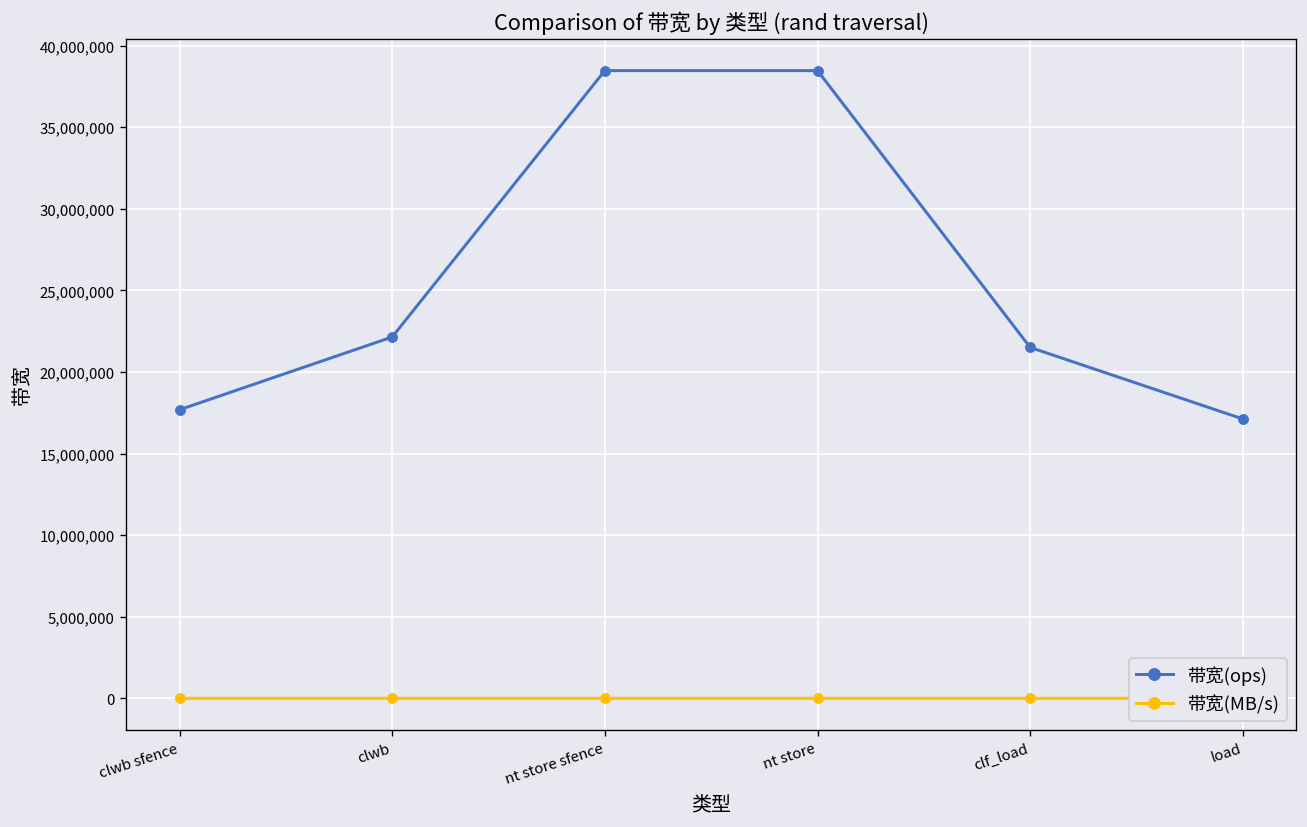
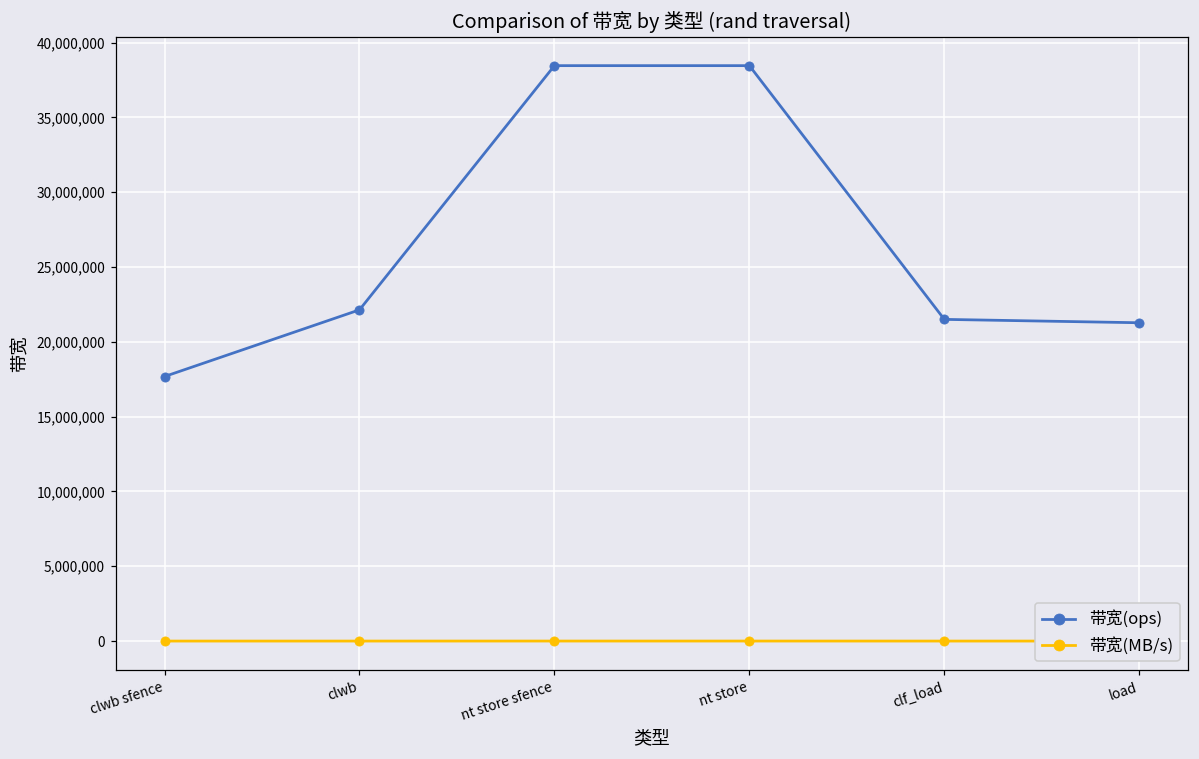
  {
    "带宽(ops)": {
      "clwb sfence": "17,700,000",
      "clwb": "22,100,000",
      "nt store sfence": "38,500,000",
      "nt store": "38,500,000",
      "clf_load": "21,500,000",
-     "load": "17,100,000"
+     "load": "21,300,000"
    },
    "带宽(MB/s)": {
      "clwb sfence": "0",
      "clwb": "0",
      "nt store sfence": "0",
      "nt store": "0",
      "clf_load": "0"
    }
  }
